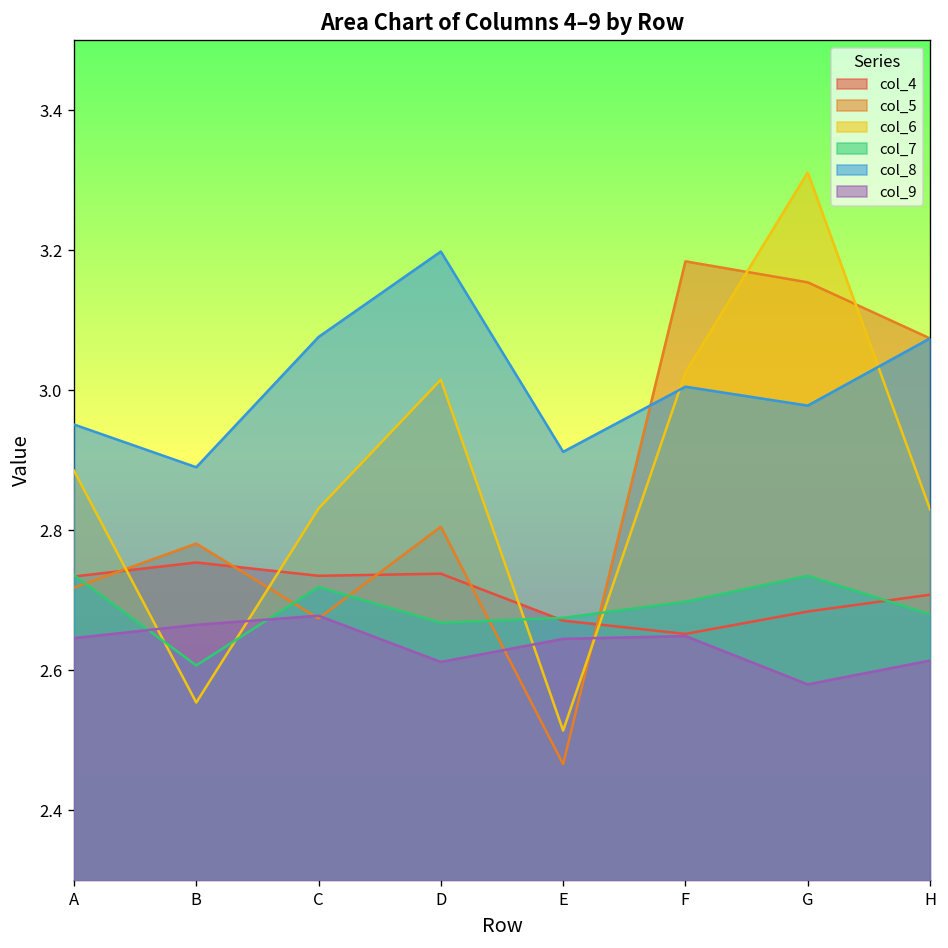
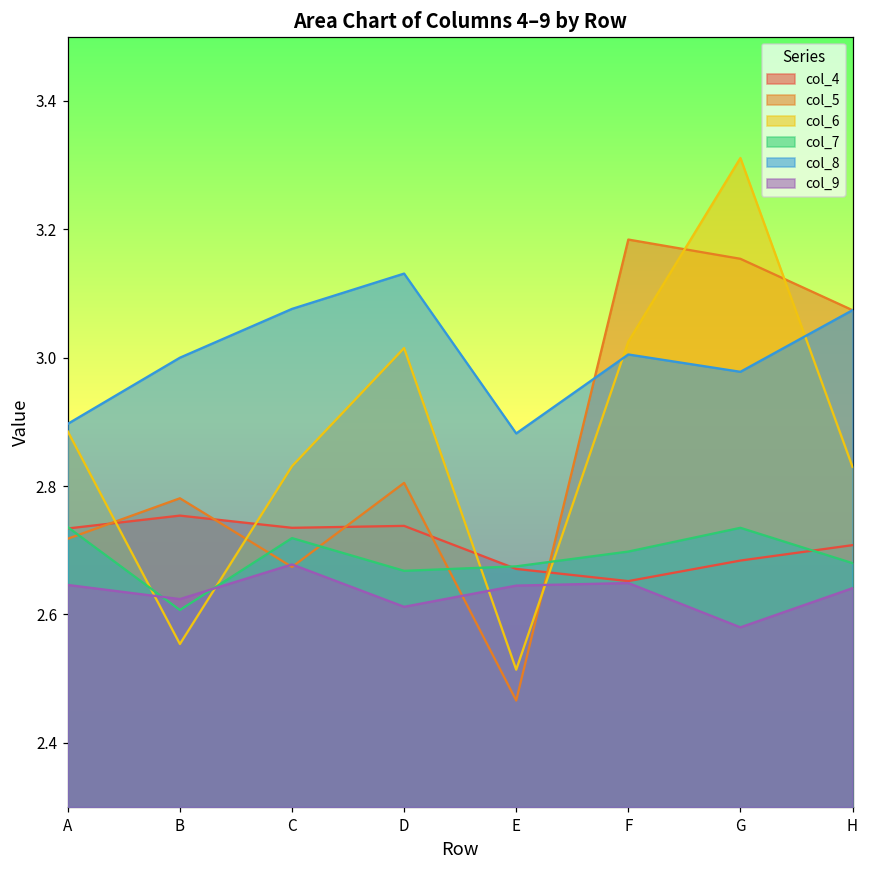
  {
    "col_6": {
      "A": 2.89,
      "B": 2.55,
      "C": 2.83,
      "D": 3.02,
      "E": 2.51,
      "F": 3.03,
      "G": 3.31,
      "H": 2.83
    },
    "col_7": {
      "B": 2.61,
      "C": 2.72,
      "D": 2.67,
      "F": 2.70,
      "G": 2.74,
      "H": 2.68
    },
    "col_8": {
-     "A": 2.95,
-     "B": 2.89,
+     "A": 2.90,
+     "B": 3.00,
      "C": 3.08,
-     "D": 3.20,
-     "E": 2.91,
+     "D": 3.13,
+     "E": 2.88,
      "F": 3.01,
      "G": 2.98
    },
    "col_9": {
      "A": 2.65,
-     "B": 2.67,
+     "B": 2.62,
      "D": 2.61,
      "E": 2.65,
      "G": 2.58,
-     "H": 2.61
+     "H": 2.64
    }
  }
